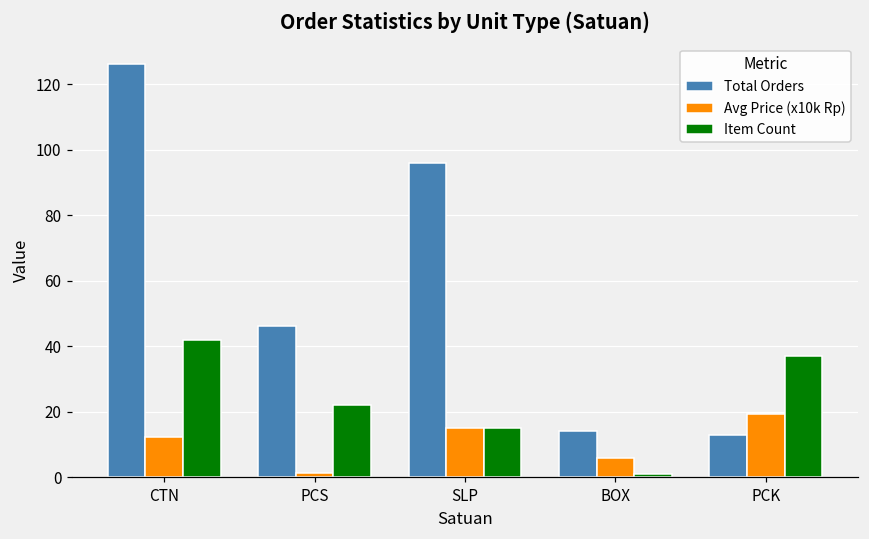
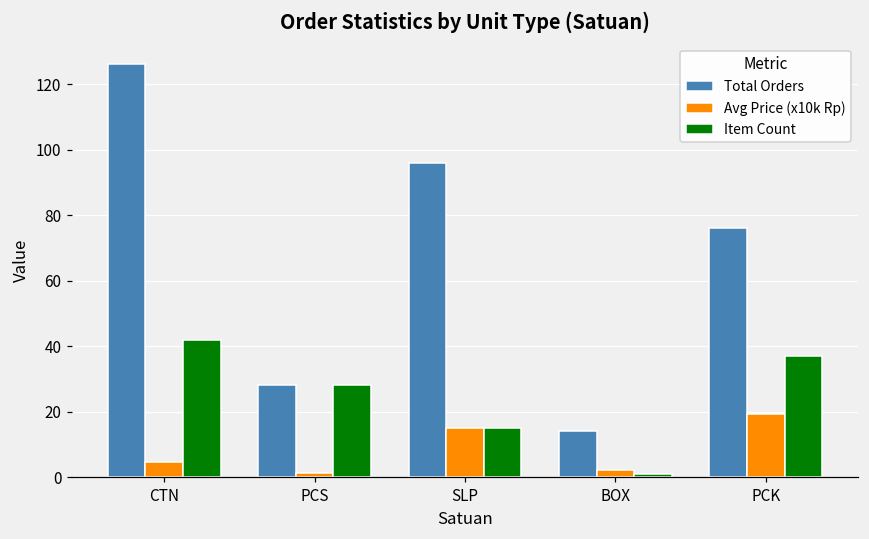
  {
    "Total Orders": {
      "CTN": 126,
-     "PCS": 46,
+     "PCS": 28,
      "SLP": 96,
      "BOX": 14,
-     "PCK": 13
+     "PCK": 76
    },
    "Avg Price (x10k Rp)": {
-     "CTN": 12,
+     "CTN": 5,
      "PCS": 1,
      "SLP": 15,
-     "BOX": 6,
+     "BOX": 2,
      "PCK": 19
    },
    "Item Count": {
      "CTN": 42,
-     "PCS": 22,
+     "PCS": 28,
      "SLP": 15,
      "BOX": 1,
      "PCK": 37
    }
  }
